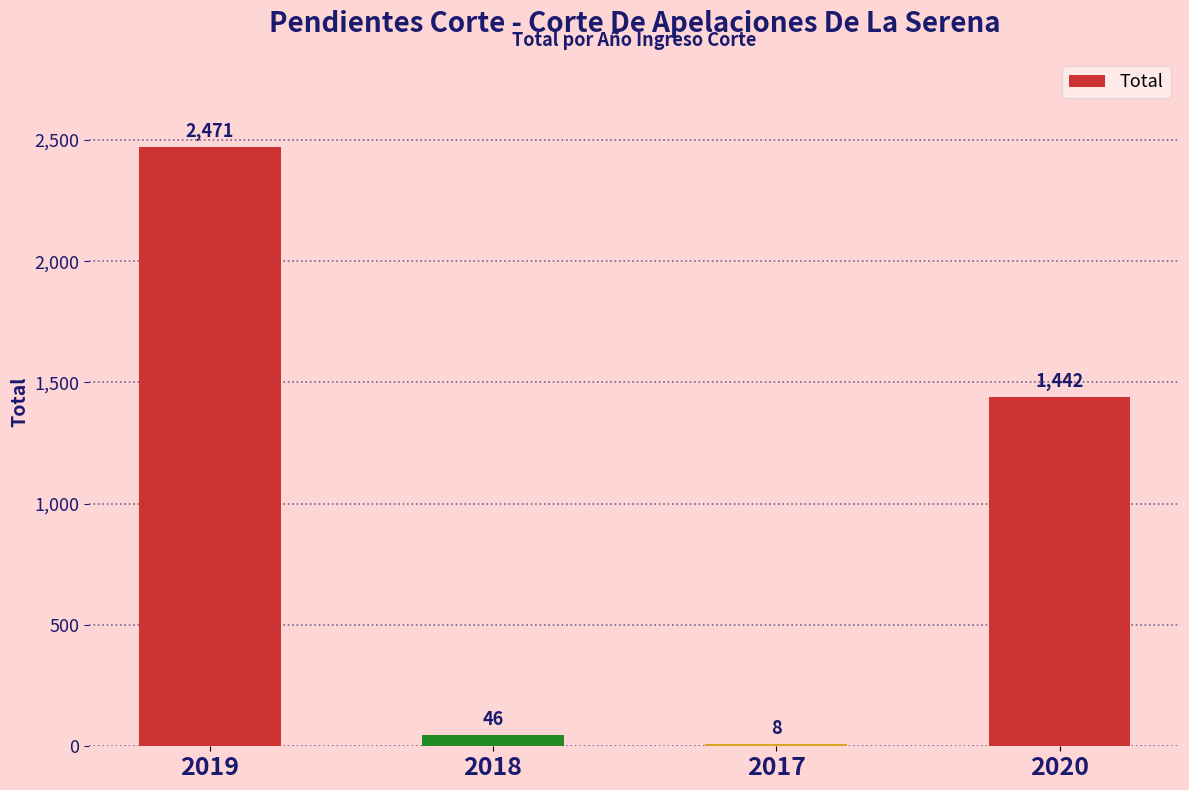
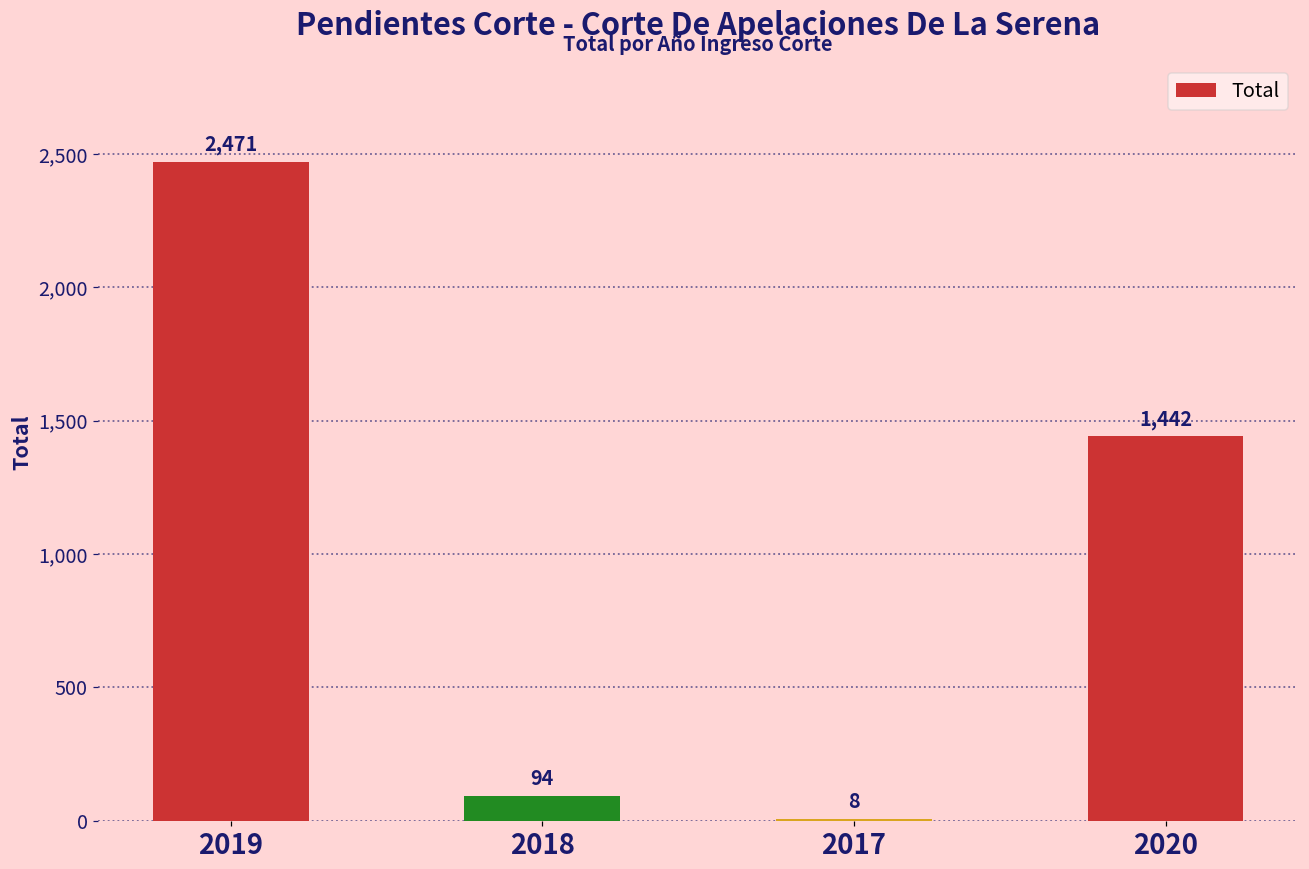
  {
    "2019": "2,471",
-   "2018": "46",
+   "2018": "94",
    "2017": "8",
    "2020": "1,442"
  }
